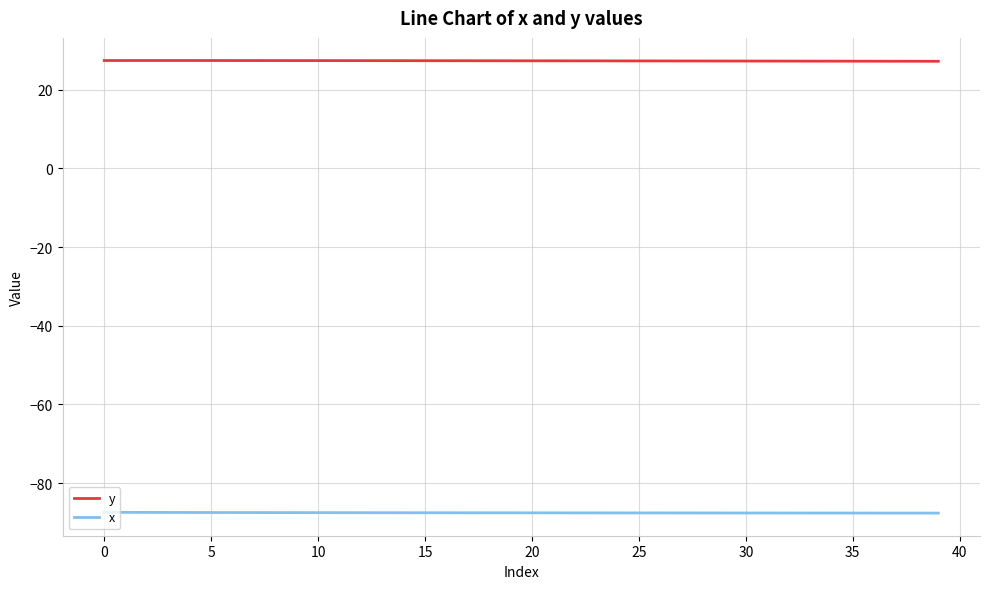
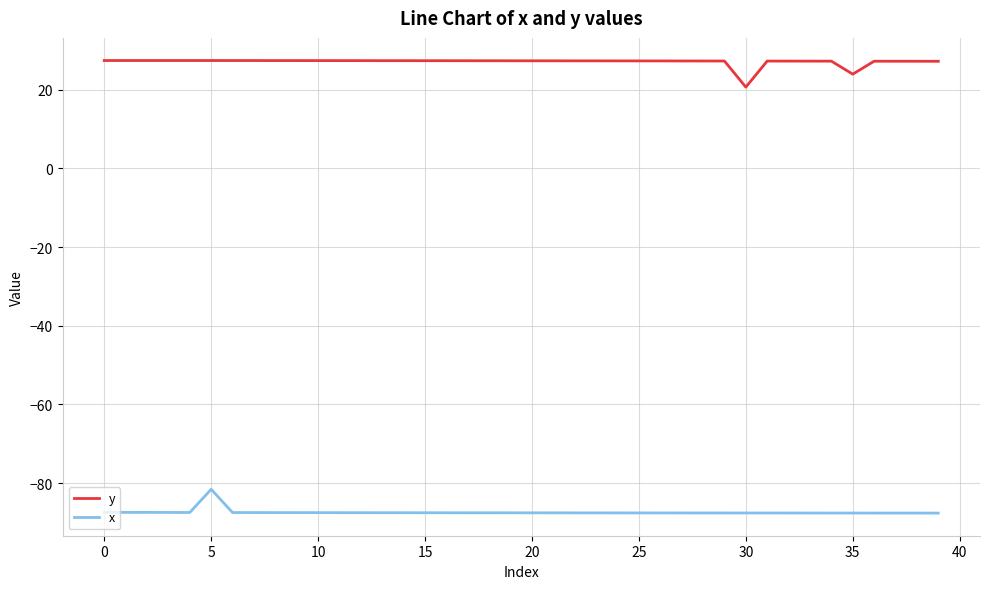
  {
    "y": {
      "0": 27,
      "5": 27,
      "10": 27,
      "15": 27,
      "20": 27,
      "25": 27,
-     "30": 27,
-     "35": 27
+     "30": 21,
+     "35": 24
    },
    "x": {
-     "5": -87,
+     "5": -82,
      "10": -88,
      "15": -88,
      "20": -88,
      "25": -88,
      "30": -88,
      "35": -88
    }
  }
